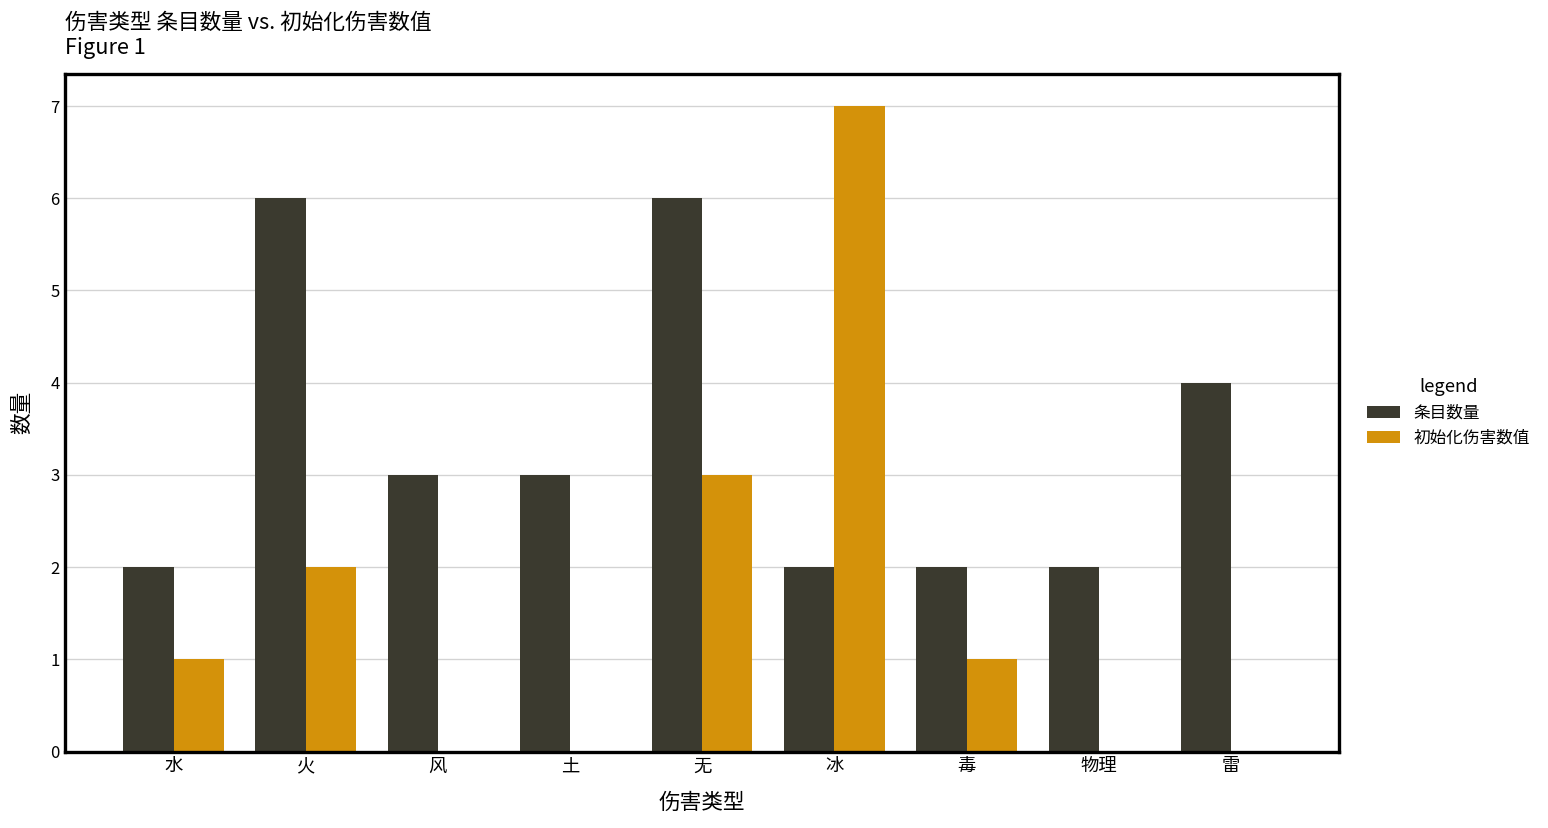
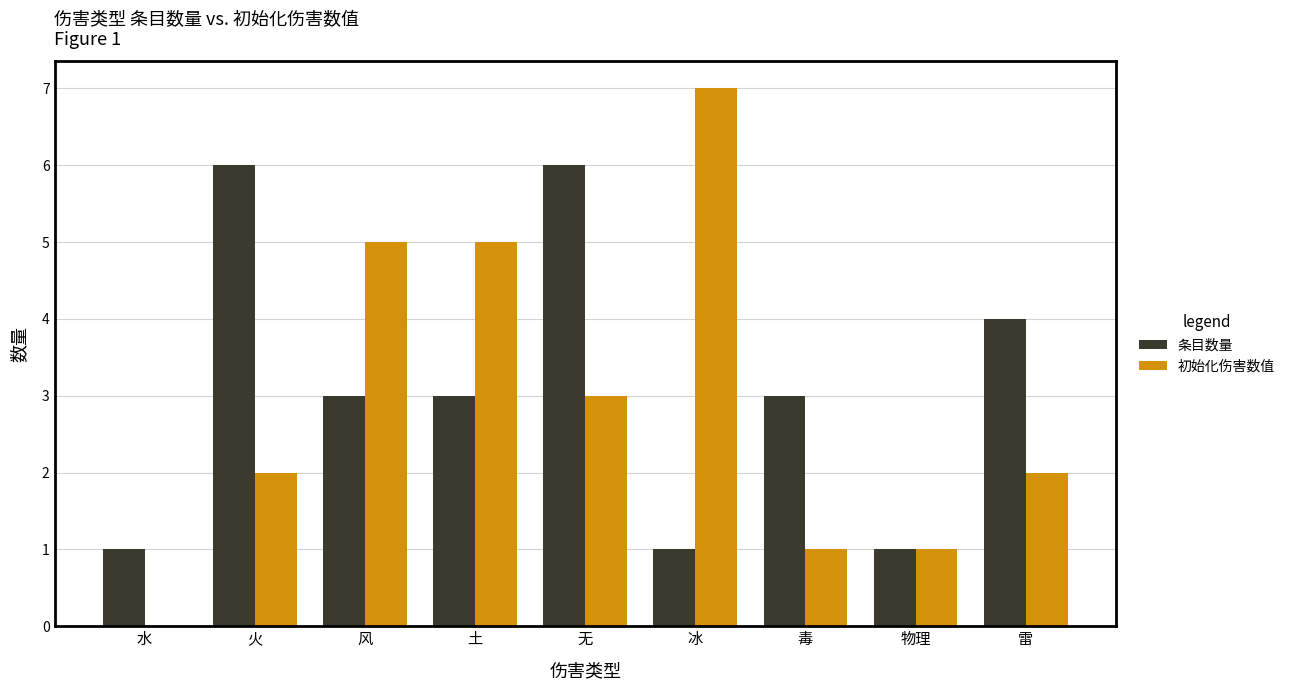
  {
    "条目数量": {
-     "水": 2,
+     "水": 1,
      "火": 6,
      "风": 3,
      "土": 3,
      "无": 6,
-     "冰": 2,
-     "毒": 2,
-     "物理": 2,
+     "冰": 1,
+     "毒": 3,
+     "物理": 1,
      "雷": 4
    },
    "初始化伤害数值": {
-     "水": 1,
+     "水": 0,
      "火": 2,
-     "风": 0,
-     "土": 0,
+     "风": 5,
+     "土": 5,
      "无": 3,
      "冰": 7,
      "毒": 1,
-     "物理": 0,
-     "雷": 0
+     "物理": 1,
+     "雷": 2
    }
  }
